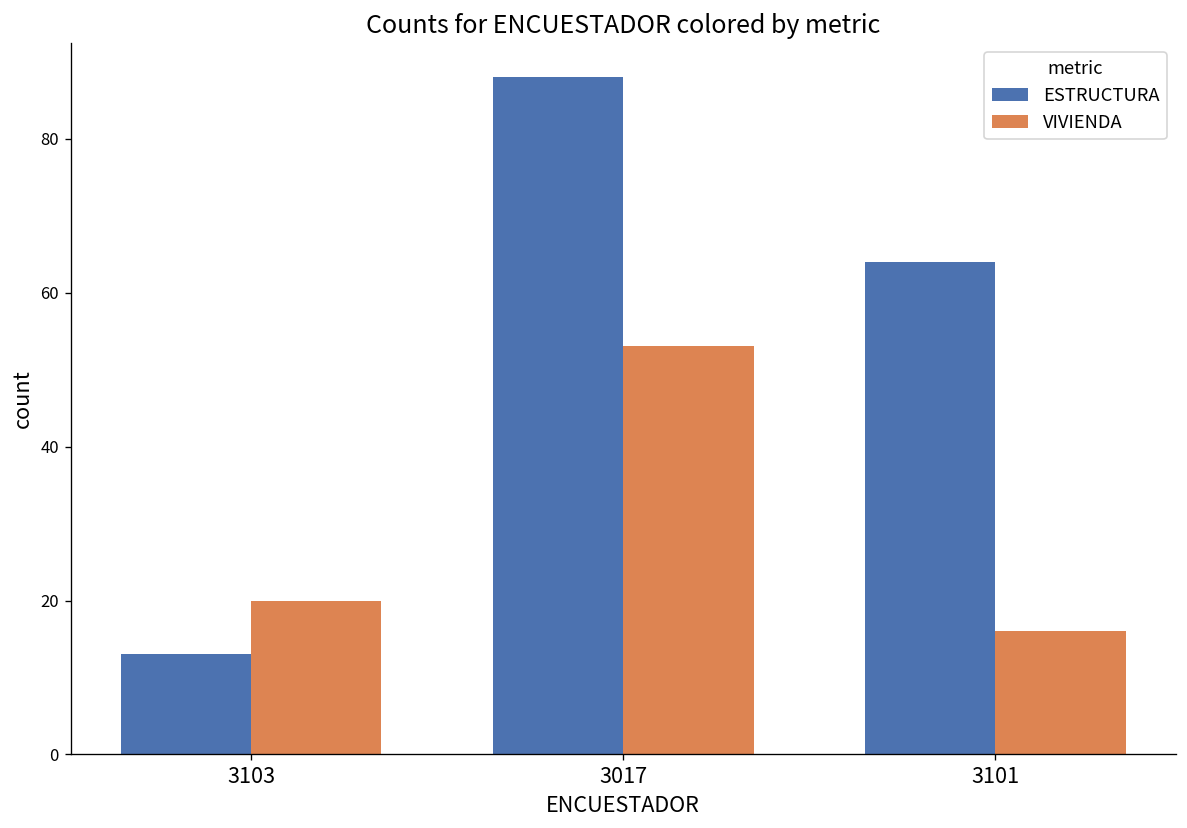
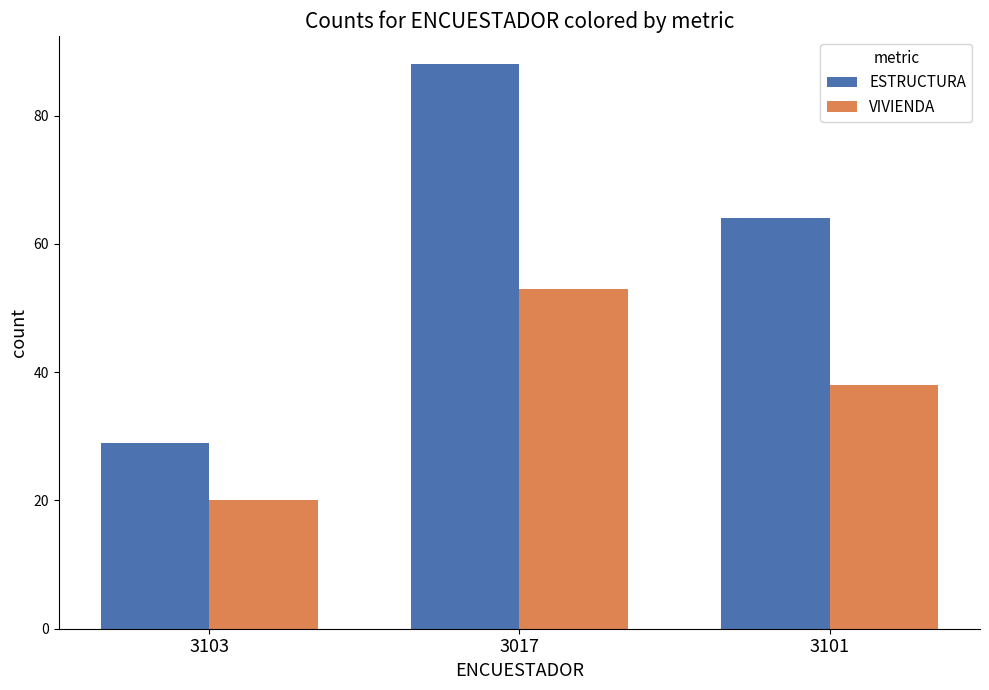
  {
    "ESTRUCTURA": {
-     "3103": 13,
+     "3103": 29,
      "3017": 88,
      "3101": 64
    },
    "VIVIENDA": {
      "3103": 20,
      "3017": 53,
-     "3101": 16
+     "3101": 38
    }
  }
